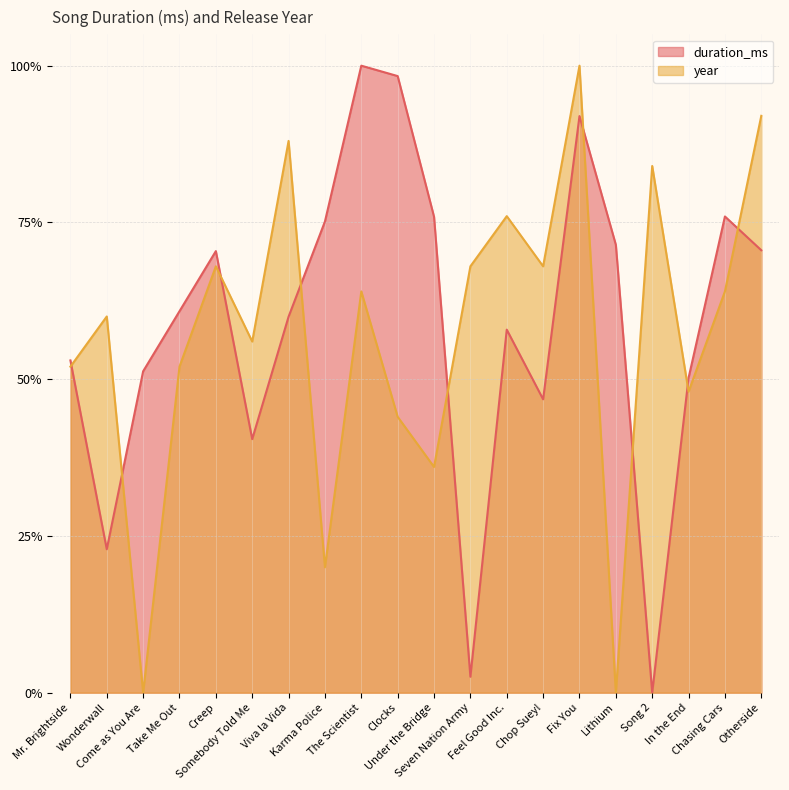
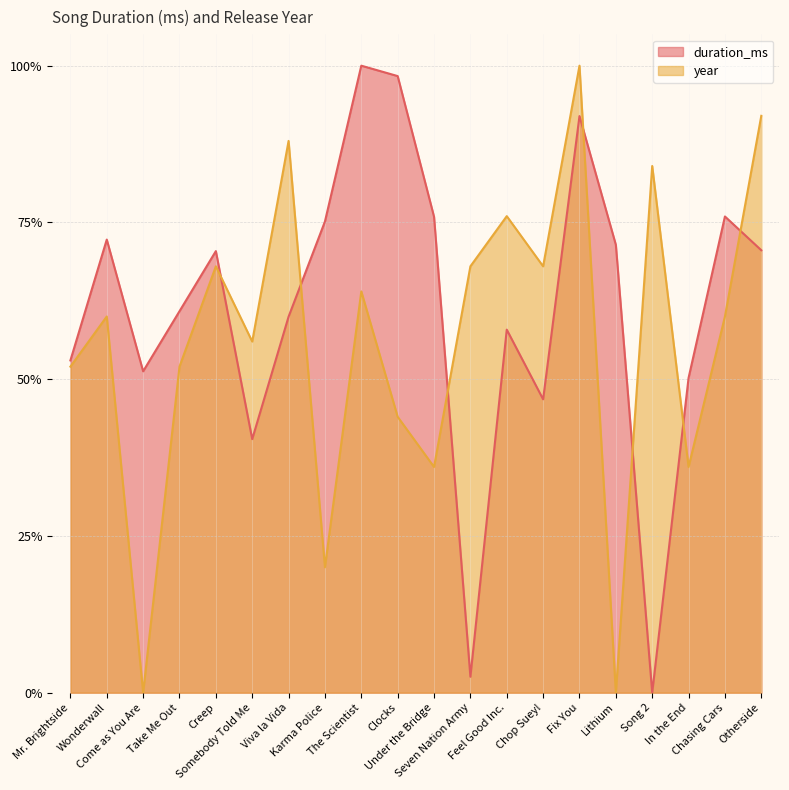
  {
    "duration_ms": {
      "Mr. Brightside": "53%",
-     "Wonderwall": "23%",
+     "Wonderwall": "72%",
      "Come as You Are": "51%",
      "Take Me Out": "61%",
      "Creep": "70%",
      "Somebody Told Me": "40%",
      "Viva la Vida": "60%",
      "Karma Police": "75%",
      "The Scientist": "100%",
      "Clocks": "98%",
      "Under the Bridge": "76%",
      "Seven Nation Army": "3%",
      "Feel Good Inc.": "58%",
      "Chop Suey!": "47%",
      "Fix You": "92%",
      "Lithium": "71%",
      "Song 2": "0%",
      "In the End": "50%",
      "Chasing Cars": "76%",
      "Otherside": "71%"
    },
    "year": {
      "Mr. Brightside": "52%",
      "Wonderwall": "60%",
      "Come as You Are": "0%",
      "Take Me Out": "52%",
      "Creep": "68%",
      "Somebody Told Me": "56%",
      "Viva la Vida": "88%",
      "Karma Police": "20%",
      "The Scientist": "64%",
      "Clocks": "44%",
      "Under the Bridge": "36%",
      "Seven Nation Army": "68%",
      "Feel Good Inc.": "76%",
      "Chop Suey!": "68%",
      "Fix You": "100%",
      "Lithium": "0%",
      "Song 2": "84%",
-     "In the End": "48%",
-     "Chasing Cars": "64%",
+     "In the End": "36%",
+     "Chasing Cars": "60%",
      "Otherside": "92%"
    }
  }
